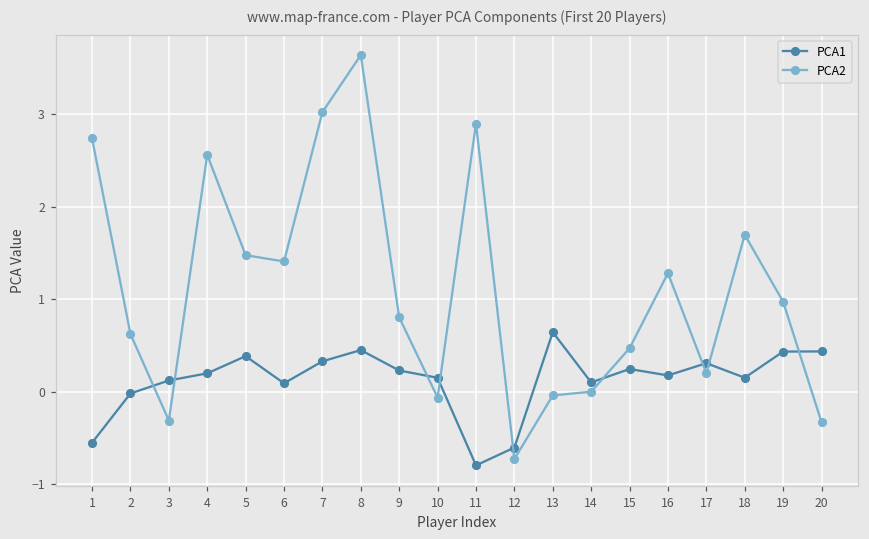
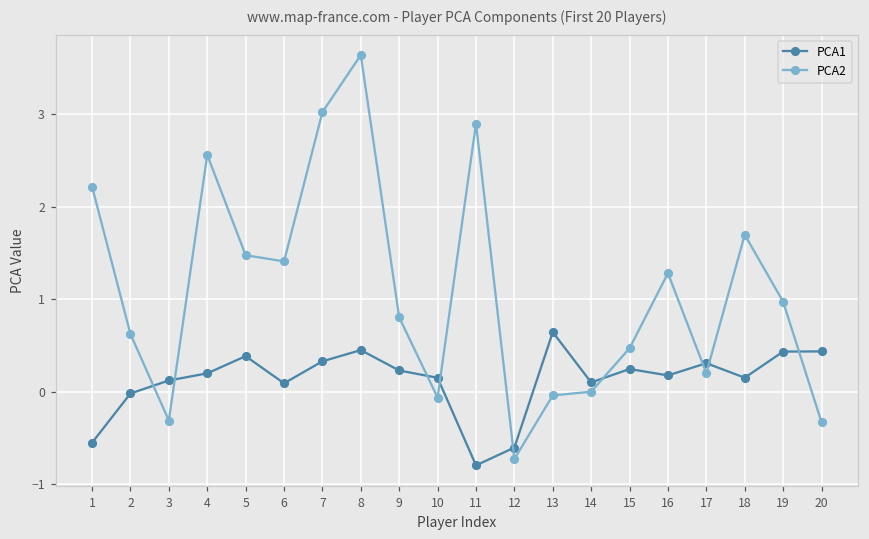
  {
    "PCA1": {
      "1": -0.5,
      "2": 0.0,
      "3": 0.1,
      "4": 0.2,
      "5": 0.4,
      "6": 0.1,
      "7": 0.3,
      "8": 0.5,
      "9": 0.2,
      "10": 0.2,
      "11": -0.8,
      "12": -0.6,
      "13": 0.6,
      "14": 0.1,
      "15": 0.2,
      "16": 0.2,
      "17": 0.3,
      "18": 0.2,
      "19": 0.4,
      "20": 0.4
    },
    "PCA2": {
-     "1": 2.7,
+     "1": 2.2,
      "2": 0.6,
      "3": -0.3,
      "4": 2.6,
      "5": 1.5,
      "6": 1.4,
      "7": 3.0,
      "8": 3.6,
      "9": 0.8,
      "10": -0.1,
      "11": 2.9,
      "12": -0.7,
      "13": 0.0,
      "14": 0.0,
      "15": 0.5,
      "16": 1.3,
      "17": 0.2,
      "18": 1.7,
      "19": 1.0,
      "20": -0.3
    }
  }
